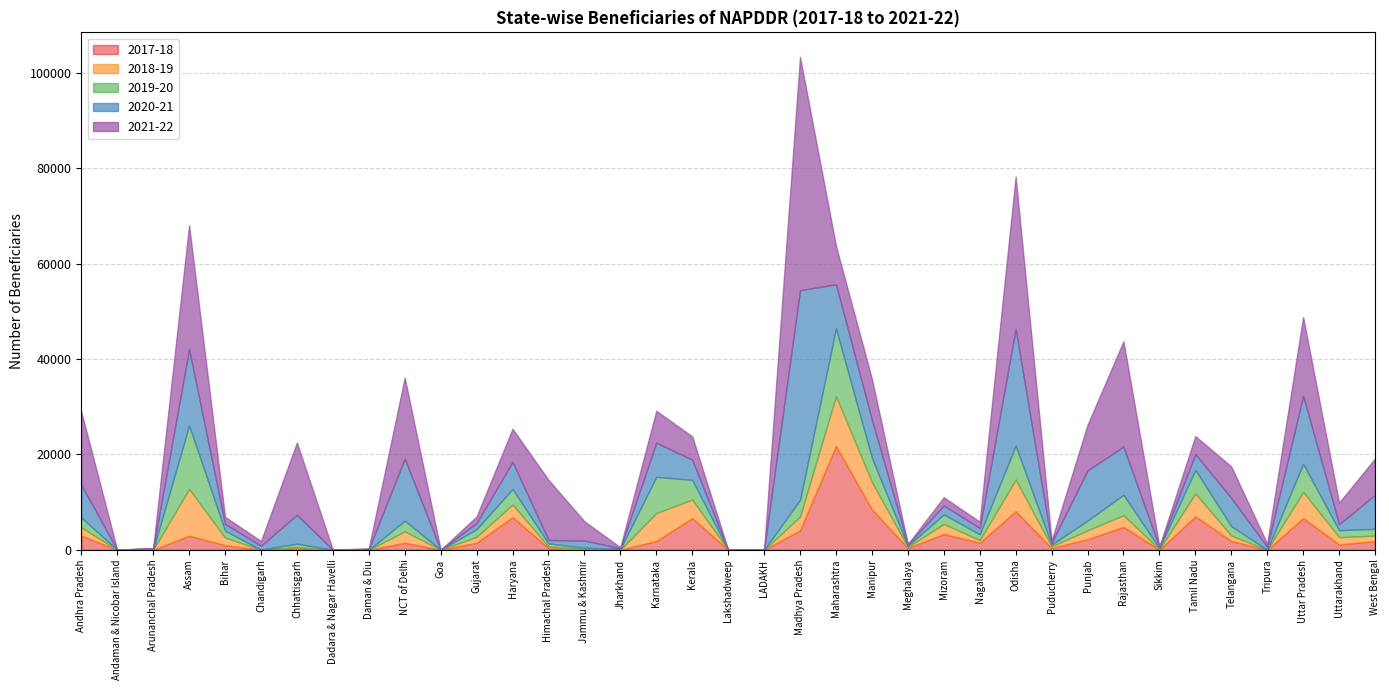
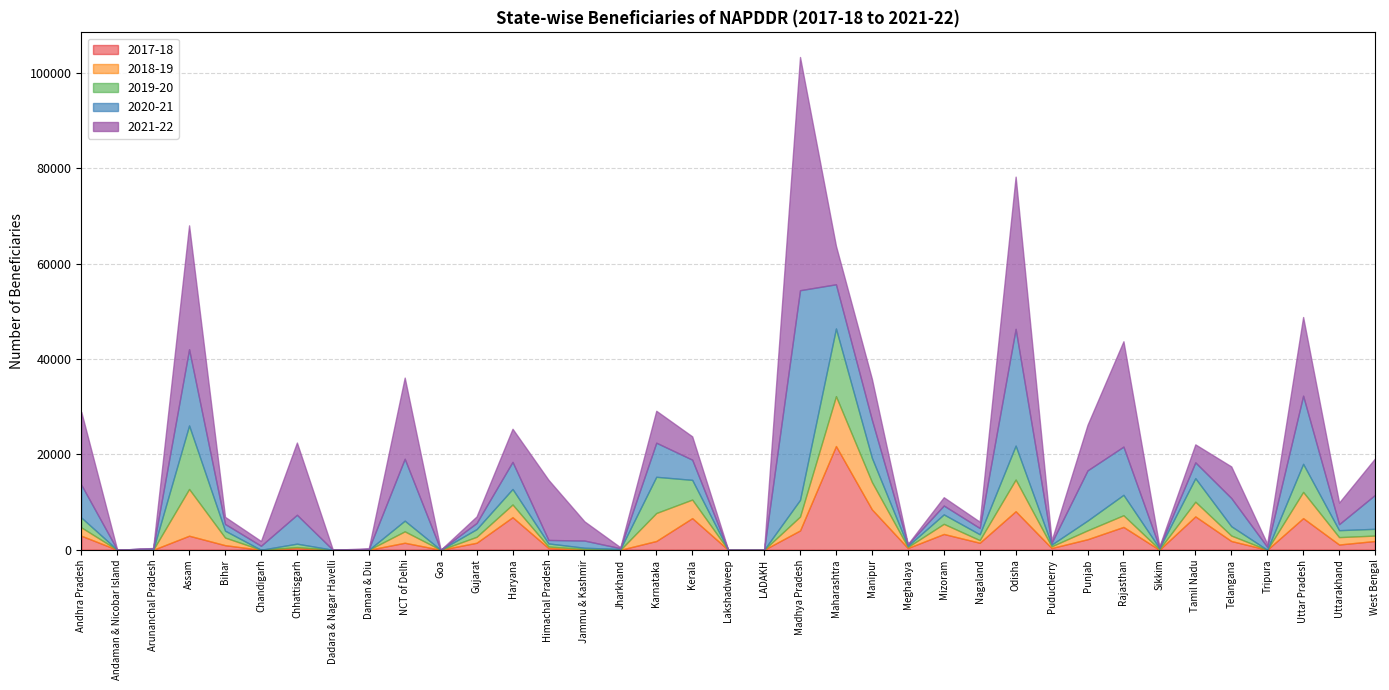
  {
    "2017-18": {
      "Andhra Pradesh": 3000,
      "Assam": 3000,
      "Bihar": 1000,
      "NCT of Delhi": 1000,
      "Gujarat": 1000,
      "Haryana": 7000,
      "Karnataka": 2000,
      "Kerala": 7000,
      "Madhya Pradesh": 4000,
      "Maharashtra": 22000,
      "Manipur": 8000,
      "Mizoram": 3000,
      "Nagaland": 1000,
      "Odisha": 8000,
      "Punjab": 2000,
      "Rajasthan": 5000,
      "Tamil Nadu": 7000,
      "Telangana": 2000,
      "Uttar Pradesh": 7000,
      "Uttarakhand": 1000,
      "West Bengal": 2000
    },
    "2018-19": {
      "Andhra Pradesh": 2000,
      "Assam": 10000,
      "Bihar": 2000,
      "NCT of Delhi": 2000,
      "Gujarat": 1000,
      "Haryana": 3000,
      "Karnataka": 6000,
      "Kerala": 4000,
      "Madhya Pradesh": 3000,
      "Maharashtra": 10000,
      "Manipur": 6000,
      "Mizoram": 2000,
      "Nagaland": 1000,
      "Odisha": 7000,
      "Punjab": 2000,
      "Rajasthan": 2000,
-     "Tamil Nadu": 5000,
+     "Tamil Nadu": 3000,
      "Telangana": 1000,
      "Uttar Pradesh": 6000,
      "Uttarakhand": 2000,
      "West Bengal": 1000
    },
    "2019-20": {
      "Andhra Pradesh": 2000,
      "Assam": 13000,
      "Bihar": 1000,
      "Chhattisgarh": 1000,
      "NCT of Delhi": 2000,
      "Gujarat": 2000,
      "Haryana": 3000,
      "Himachal Pradesh": 1000,
      "Karnataka": 8000,
      "Kerala": 4000,
      "Madhya Pradesh": 3000,
      "Maharashtra": 14000,
      "Manipur": 5000,
      "Mizoram": 2000,
      "Nagaland": 1000,
      "Odisha": 7000,
      "Punjab": 2000,
      "Rajasthan": 4000,
      "Tamil Nadu": 5000,
      "Telangana": 2000,
      "Uttar Pradesh": 6000,
      "Uttarakhand": 1000,
      "West Bengal": 1000
    },
    "2020-21": {
      "Andhra Pradesh": 7000,
      "Assam": 16000,
      "Bihar": 1000,
      "Chandigarh": 1000,
      "Chhattisgarh": 6000,
      "NCT of Delhi": 13000,
      "Gujarat": 1000,
      "Haryana": 6000,
      "Himachal Pradesh": 1000,
      "Jammu & Kashmir": 2000,
      "Karnataka": 7000,
      "Kerala": 4000,
      "Madhya Pradesh": 44000,
      "Maharashtra": 9000,
      "Manipur": 8000,
      "Mizoram": 2000,
      "Nagaland": 1000,
      "Odisha": 24000,
      "Punjab": 11000,
      "Rajasthan": 10000,
      "Tamil Nadu": 3000,
      "Telangana": 6000,
      "Tripura": 1000,
      "Uttar Pradesh": 14000,
      "Uttarakhand": 1000,
      "West Bengal": 7000
    },
    "2021-22": {
      "Andhra Pradesh": 15000,
      "Assam": 26000,
      "Bihar": 1000,
      "Chandigarh": 1000,
      "Chhattisgarh": 15000,
      "NCT of Delhi": 17000,
      "Gujarat": 1000,
      "Haryana": 7000,
      "Himachal Pradesh": 13000,
      "Jammu & Kashmir": 4000,
      "Karnataka": 7000,
      "Kerala": 5000,
      "Madhya Pradesh": 49000,
      "Maharashtra": 8000,
      "Manipur": 9000,
      "Mizoram": 2000,
      "Nagaland": 1000,
      "Odisha": 32000,
      "Punjab": 10000,
      "Rajasthan": 22000,
      "Tamil Nadu": 4000,
      "Telangana": 7000,
      "Tripura": 1000,
      "Uttar Pradesh": 17000,
      "Uttarakhand": 5000,
      "West Bengal": 8000
    }
  }
